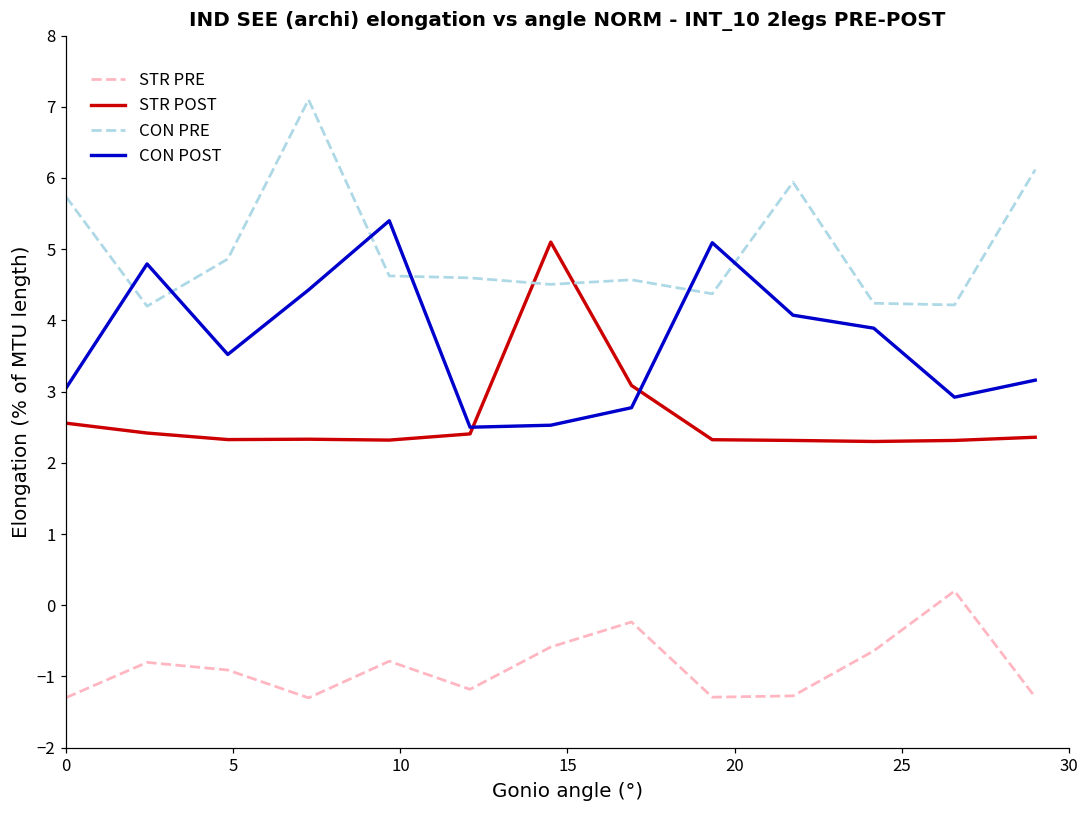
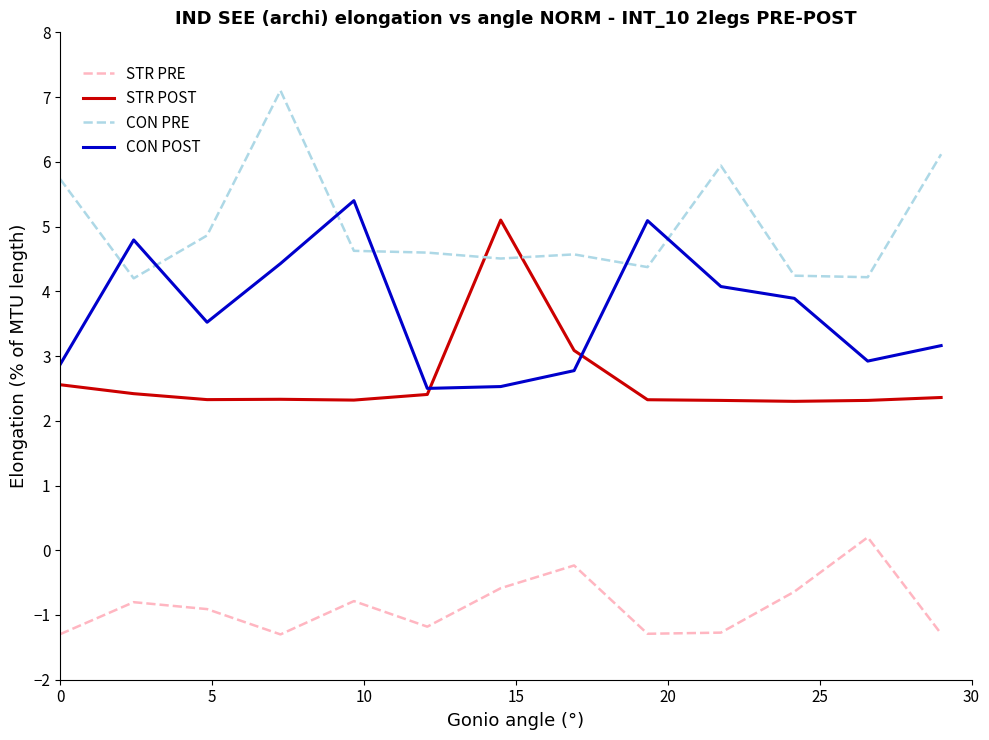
  {
    "STR PRE": {
      "0": -1.3
    },
    "STR POST": {
      "0": 2.6
    },
    "CON PRE": {
      "0": 5.7
    },
    "CON POST": {
-     "0": 3.1
+     "0": 2.9
    }
  }
